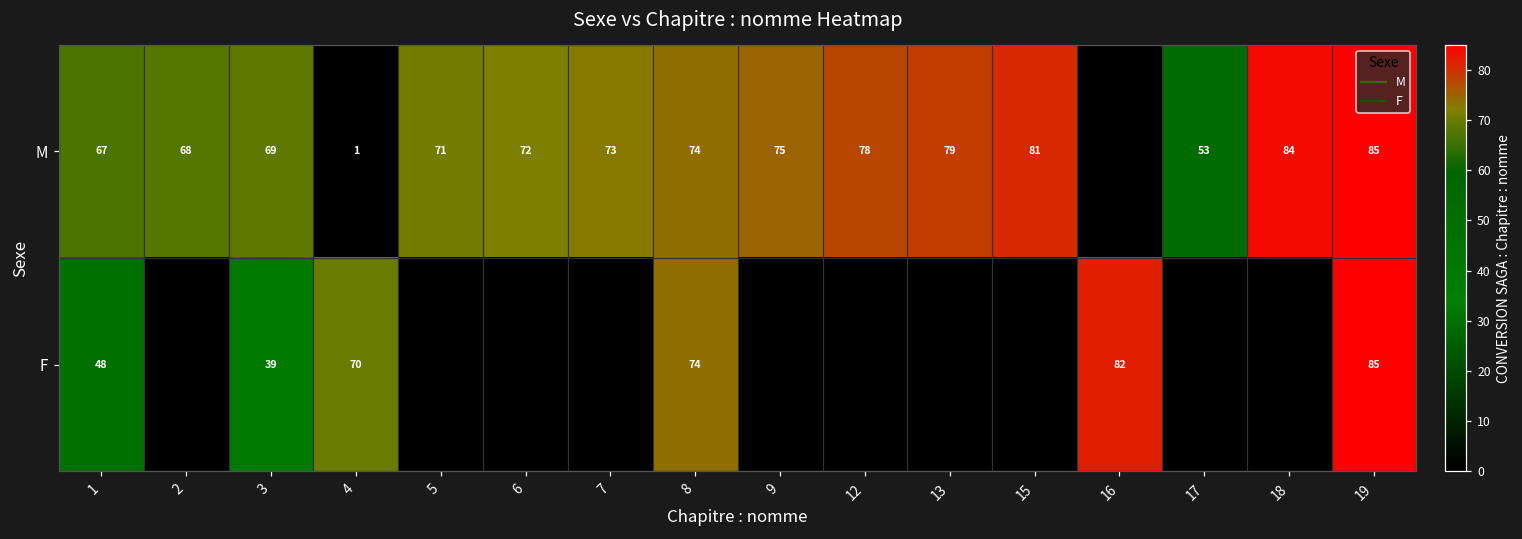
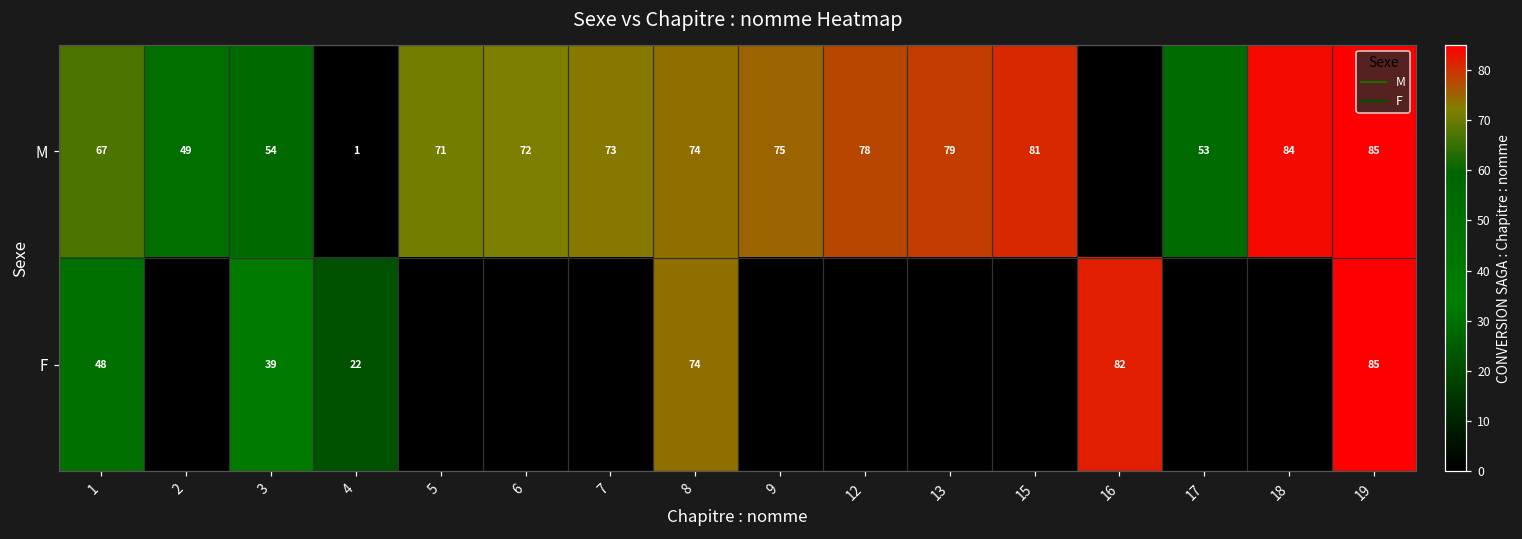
  {
    "M": {
      "1": 67,
-     "2": 68,
-     "3": 69,
+     "2": 49,
+     "3": 54,
      "4": 1,
      "5": 71,
      "6": 72,
      "7": 73,
      "8": 74,
      "9": 75,
      "12": 78,
      "13": 79,
      "15": 81,
      "17": 53,
      "18": 84,
      "19": 85
    },
    "F": {
      "1": 48,
      "3": 39,
-     "4": 70,
+     "4": 22,
      "8": 74,
      "16": 82,
      "19": 85
    }
  }
